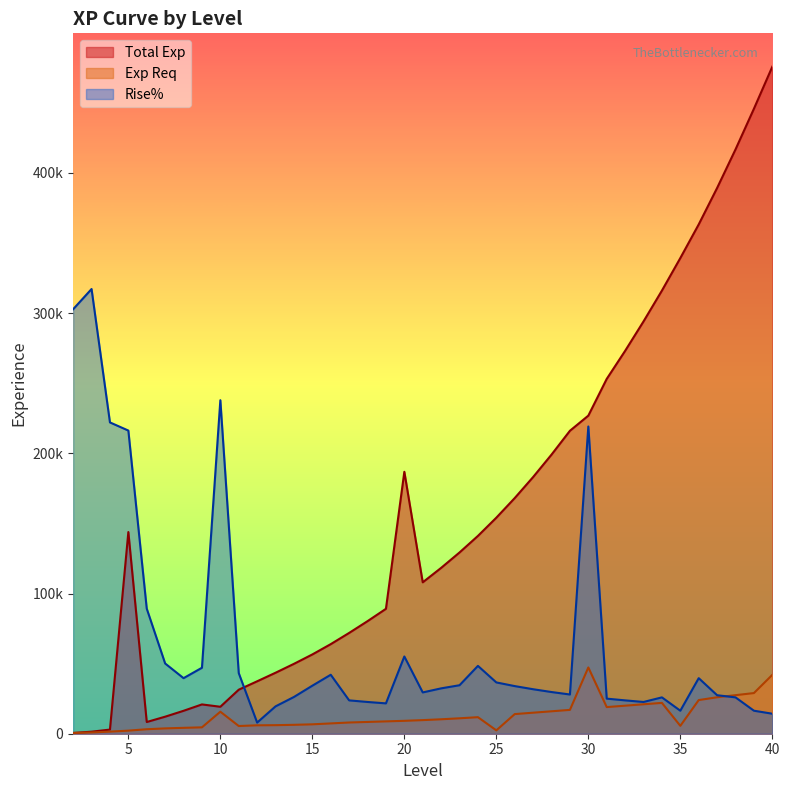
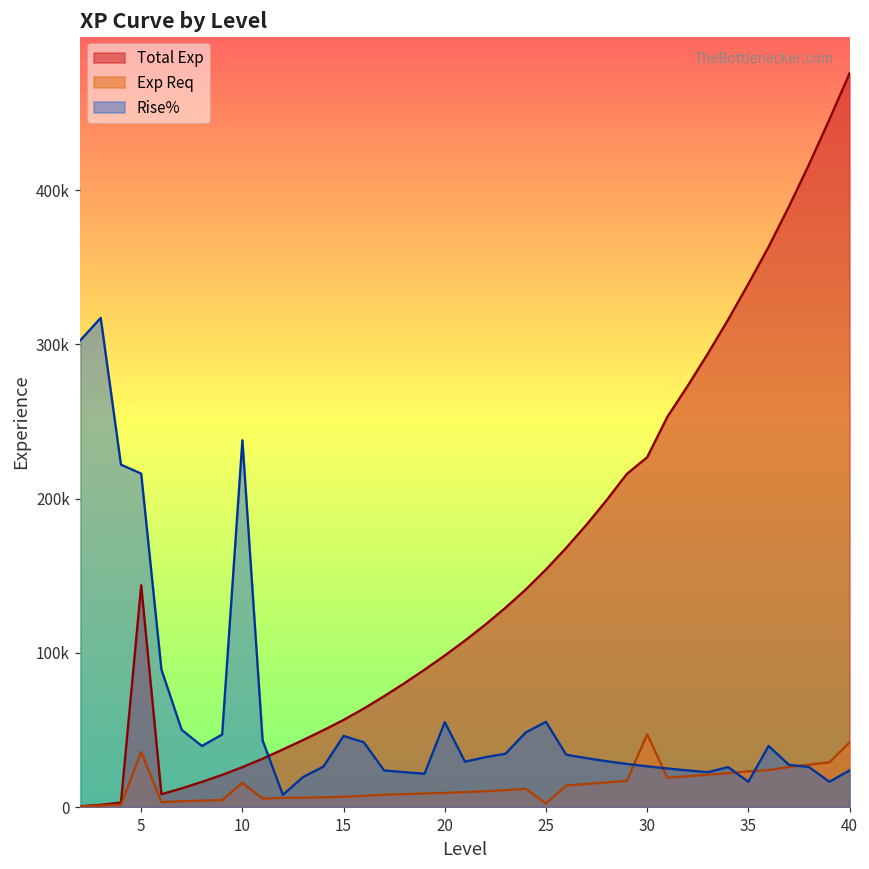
  {
    "Total Exp": {
      "5": 144000,
-     "10": 19000,
+     "10": 26000,
      "15": 57000,
-     "20": 187000,
+     "20": 98000,
      "25": 154000,
      "30": 227000,
      "35": 339000,
      "40": 476000
    },
    "Exp Req": {
-     "5": 2000,
+     "5": 36000,
      "10": 16000,
      "15": 7000,
      "20": 9000,
      "25": 2000,
      "30": 47000,
-     "35": 6000,
+     "35": 23000,
      "40": 42000
    },
    "Rise%": {
      "5": 216000,
      "10": 238000,
-     "15": 34000,
+     "15": 46000,
      "20": 55000,
-     "25": 37000,
-     "30": 219000,
+     "25": 55000,
+     "30": 26000,
      "35": 16000,
-     "40": 14000
+     "40": 24000
    }
  }
